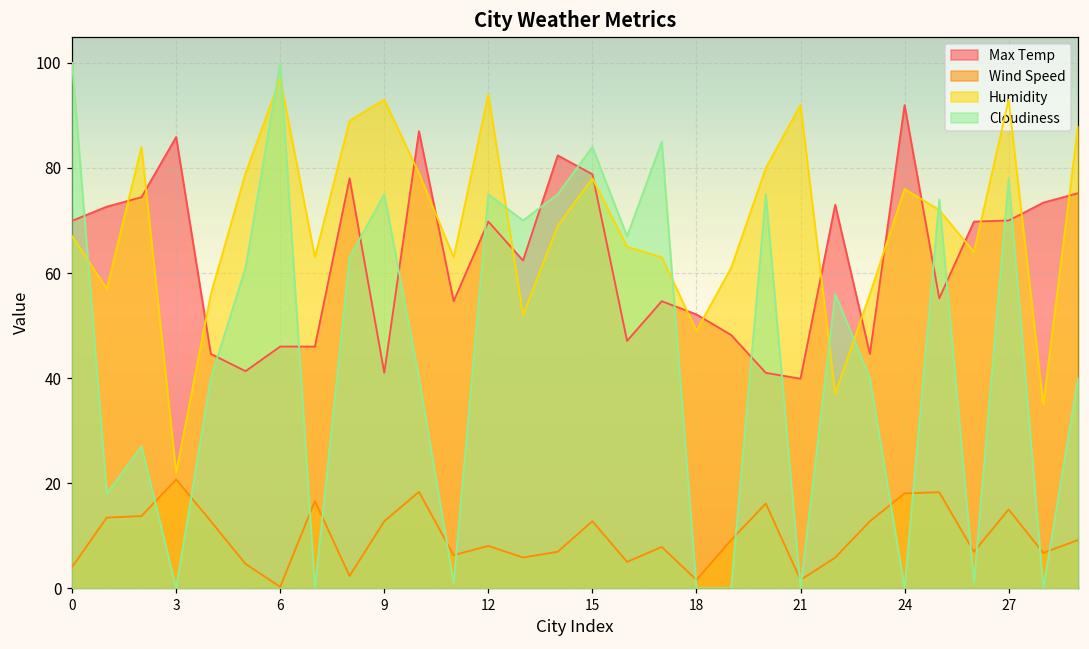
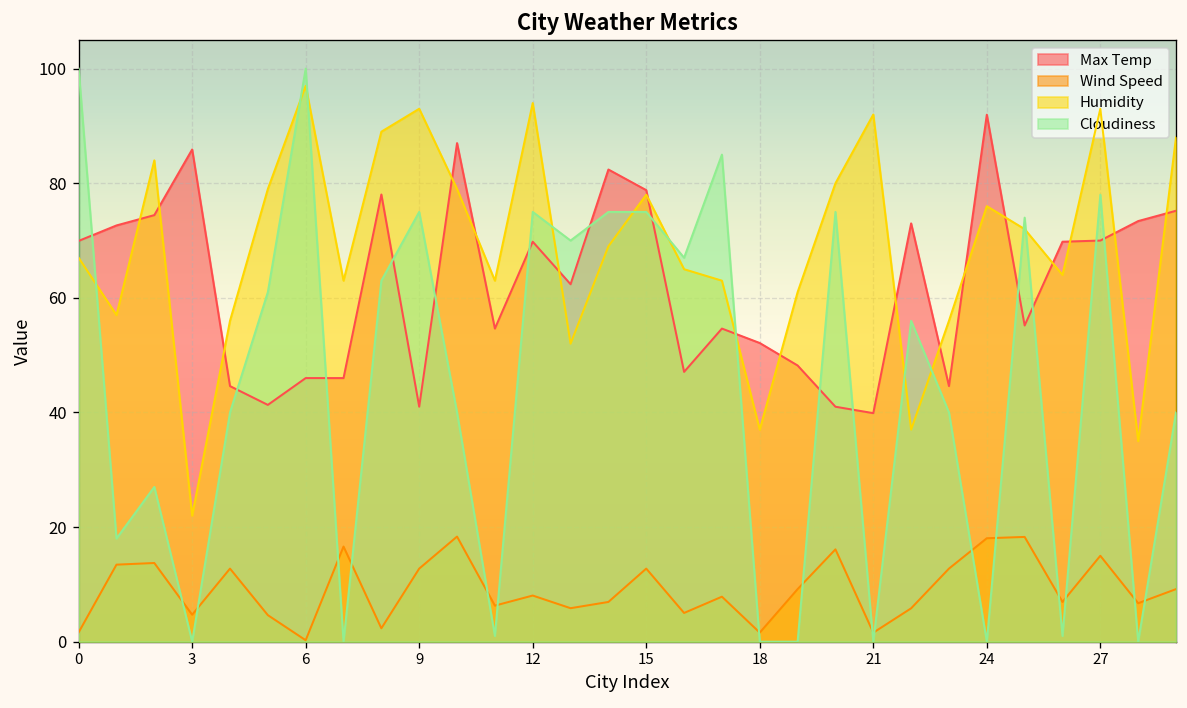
  {
    "Max Temp": {
      "0": 70,
      "3": 86,
      "6": 46,
      "9": 41,
      "12": 70,
      "15": 79,
      "18": 52,
      "21": 40,
      "24": 92,
      "27": 70
    },
    "Wind Speed": {
-     "0": 4,
-     "3": 21,
+     "0": 2,
+     "3": 5,
      "6": 0,
      "9": 13,
      "12": 8,
      "15": 13,
      "18": 2,
      "21": 2,
      "24": 18,
      "27": 15
    },
    "Humidity": {
      "0": 67,
      "3": 22,
      "6": 97,
      "9": 93,
      "12": 94,
      "15": 78,
-     "18": 49,
+     "18": 37,
      "21": 92,
      "24": 76
    },
    "Cloudiness": {
      "0": 100,
      "3": 0,
      "6": 100,
      "9": 75,
      "12": 75,
-     "15": 84,
+     "15": 75,
      "18": 0,
      "21": 0,
      "24": 0,
      "27": 78
    }
  }
